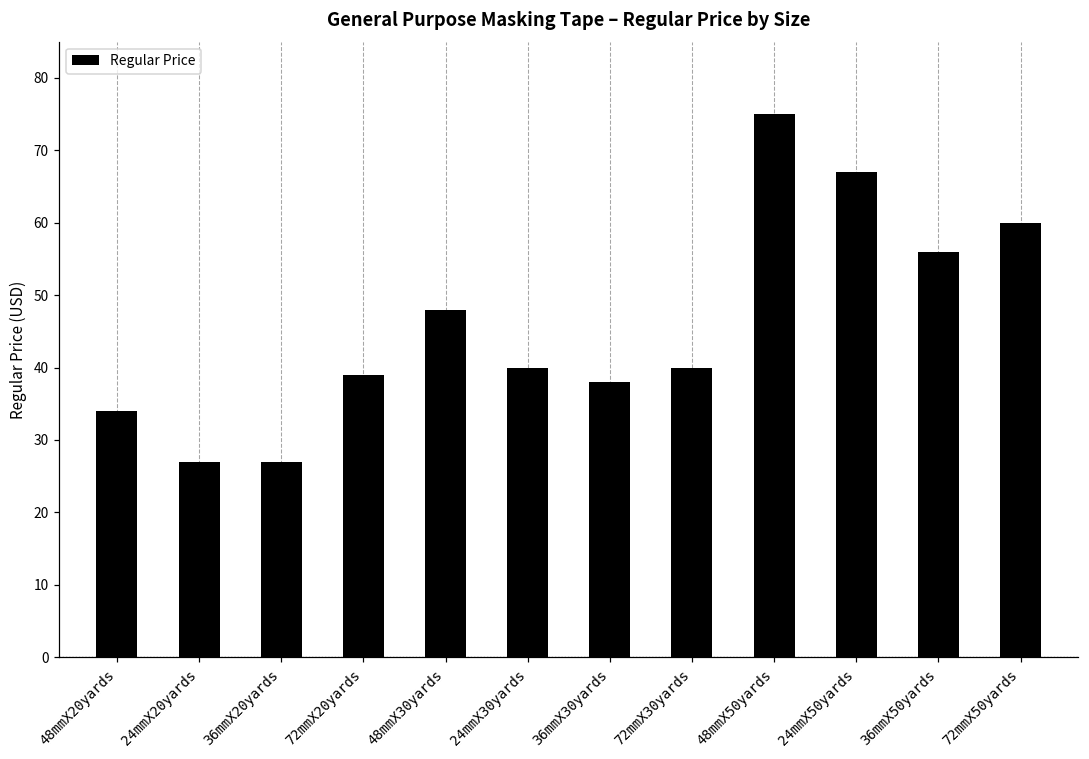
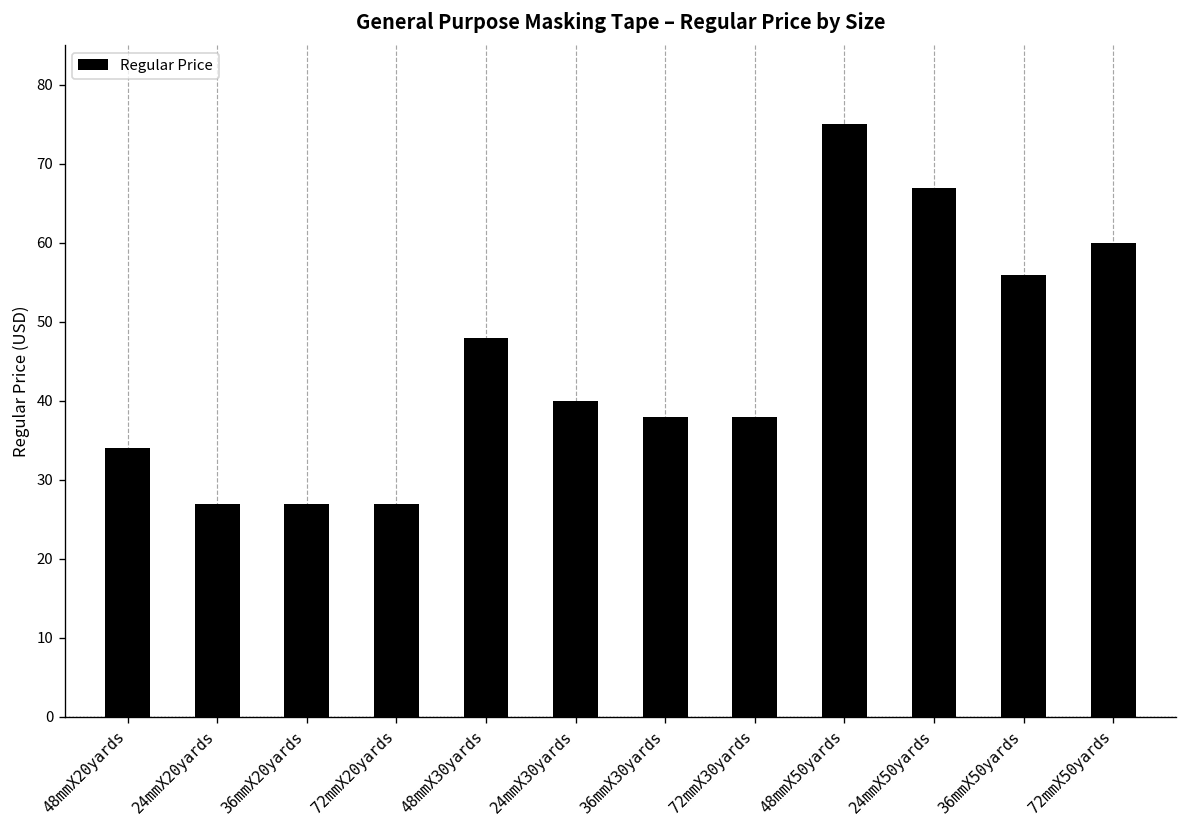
  {
    "48mmX20yards": 34,
    "24mmX20yards": 27,
    "36mmX20yards": 27,
-   "72mmX20yards": 39,
+   "72mmX20yards": 27,
    "48mmX30yards": 48,
    "24mmX30yards": 40,
    "36mmX30yards": 38,
-   "72mmX30yards": 40,
+   "72mmX30yards": 38,
    "48mmX50yards": 75,
    "24mmX50yards": 67,
    "36mmX50yards": 56,
    "72mmX50yards": 60
  }
